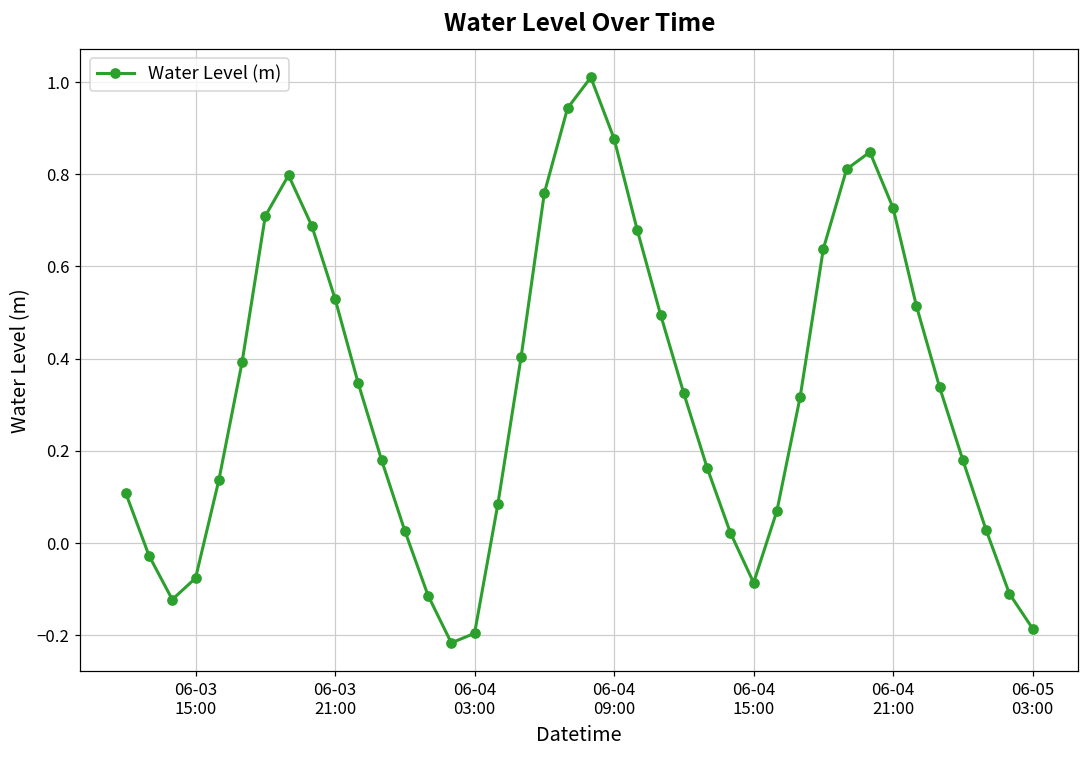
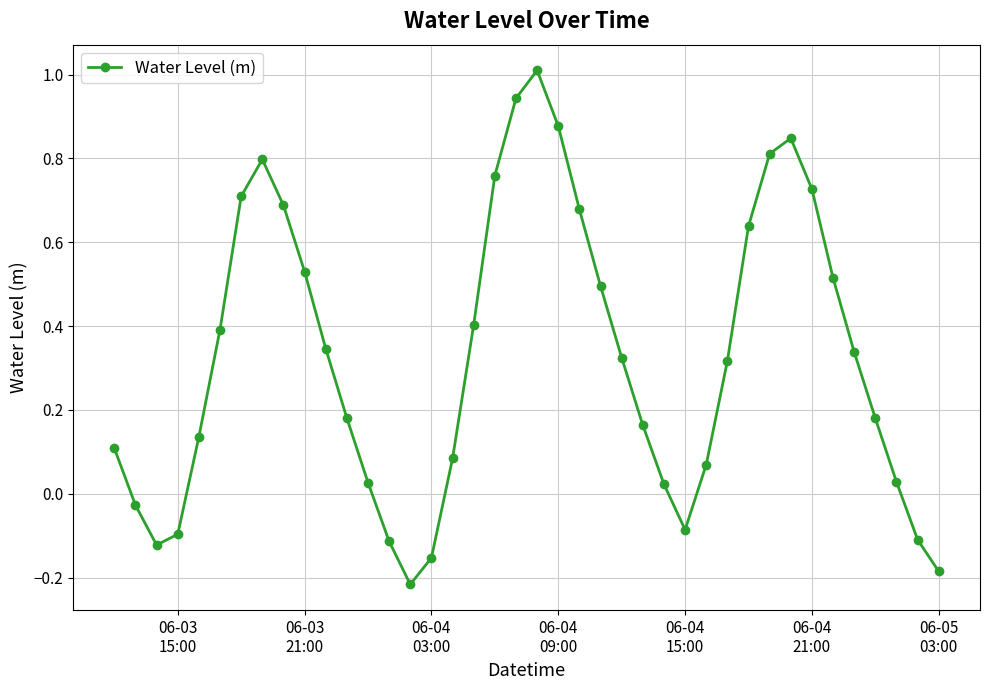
  {
-   "06-03 15:00": -0.08,
+   "06-03 15:00": -0.10,
    "06-03 21:00": 0.53,
-   "06-04 03:00": -0.20,
+   "06-04 03:00": -0.15,
    "06-04 09:00": 0.88,
    "06-04 15:00": -0.09,
    "06-04 21:00": 0.73,
    "06-05 03:00": -0.19
  }
